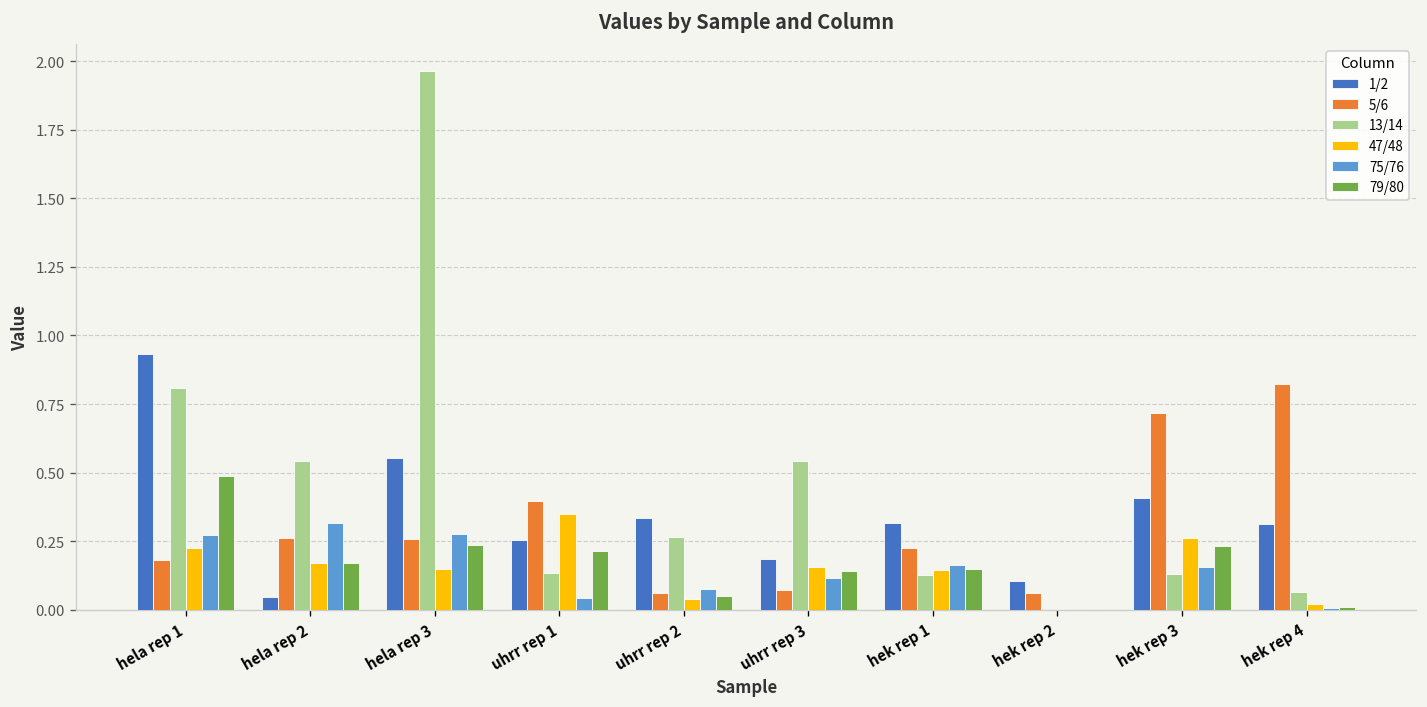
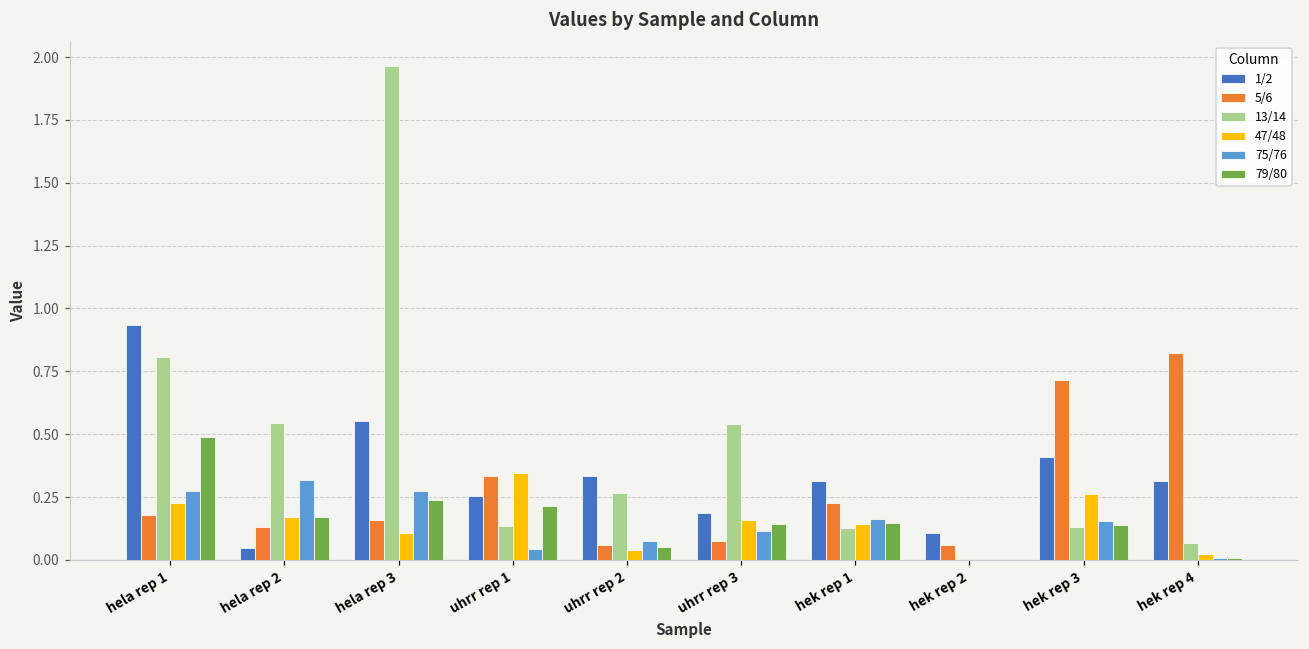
  {
    "5/6": {
      "hela rep 1": 0.18,
-     "hela rep 2": 0.26,
-     "hela rep 3": 0.26,
-     "uhrr rep 1": 0.40,
+     "hela rep 2": 0.13,
+     "hela rep 3": 0.16,
+     "uhrr rep 1": 0.33,
      "uhrr rep 2": 0.06,
      "uhrr rep 3": 0.07,
      "hek rep 1": 0.23,
      "hek rep 2": 0.06,
      "hek rep 3": 0.72,
      "hek rep 4": 0.82
    },
    "13/14": {
      "hela rep 1": 0.81,
      "hela rep 2": 0.54,
      "hela rep 3": 1.96,
      "uhrr rep 1": 0.13,
      "uhrr rep 2": 0.26,
      "uhrr rep 3": 0.54,
      "hek rep 1": 0.13,
      "hek rep 2": 0.00,
      "hek rep 3": 0.13,
      "hek rep 4": 0.07
    },
    "47/48": {
      "hela rep 1": 0.23,
      "hela rep 2": 0.17,
-     "hela rep 3": 0.15,
+     "hela rep 3": 0.11,
      "uhrr rep 1": 0.35,
      "uhrr rep 2": 0.04,
      "uhrr rep 3": 0.16,
      "hek rep 1": 0.14,
      "hek rep 2": 0.00,
      "hek rep 3": 0.26,
      "hek rep 4": 0.02
    },
    "79/80": {
      "hela rep 1": 0.49,
      "hela rep 2": 0.17,
      "hela rep 3": 0.24,
      "uhrr rep 1": 0.21,
      "uhrr rep 2": 0.05,
      "uhrr rep 3": 0.14,
      "hek rep 1": 0.15,
      "hek rep 2": 0.00,
-     "hek rep 3": 0.23
+     "hek rep 3": 0.14
    }
  }
